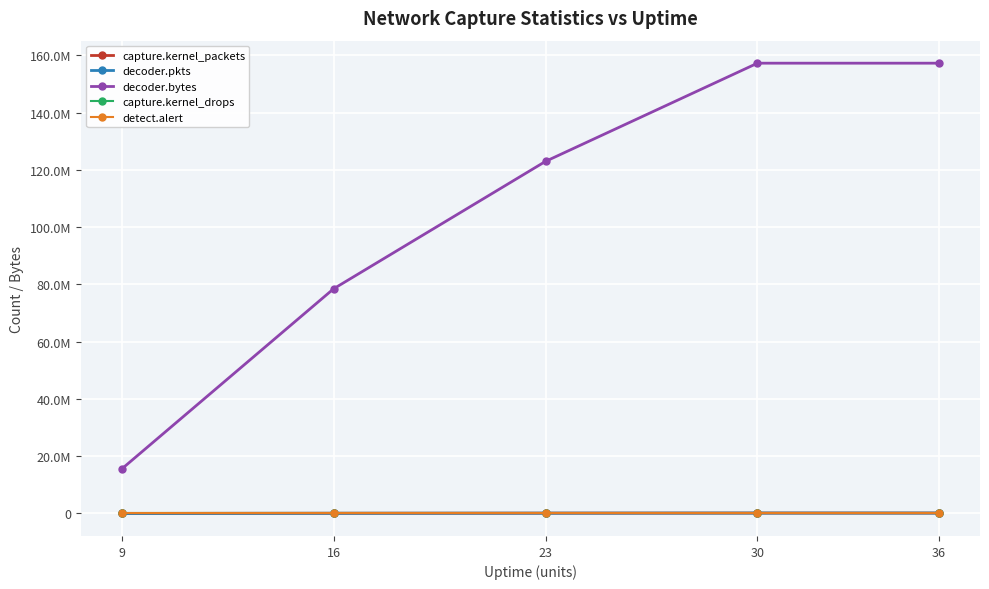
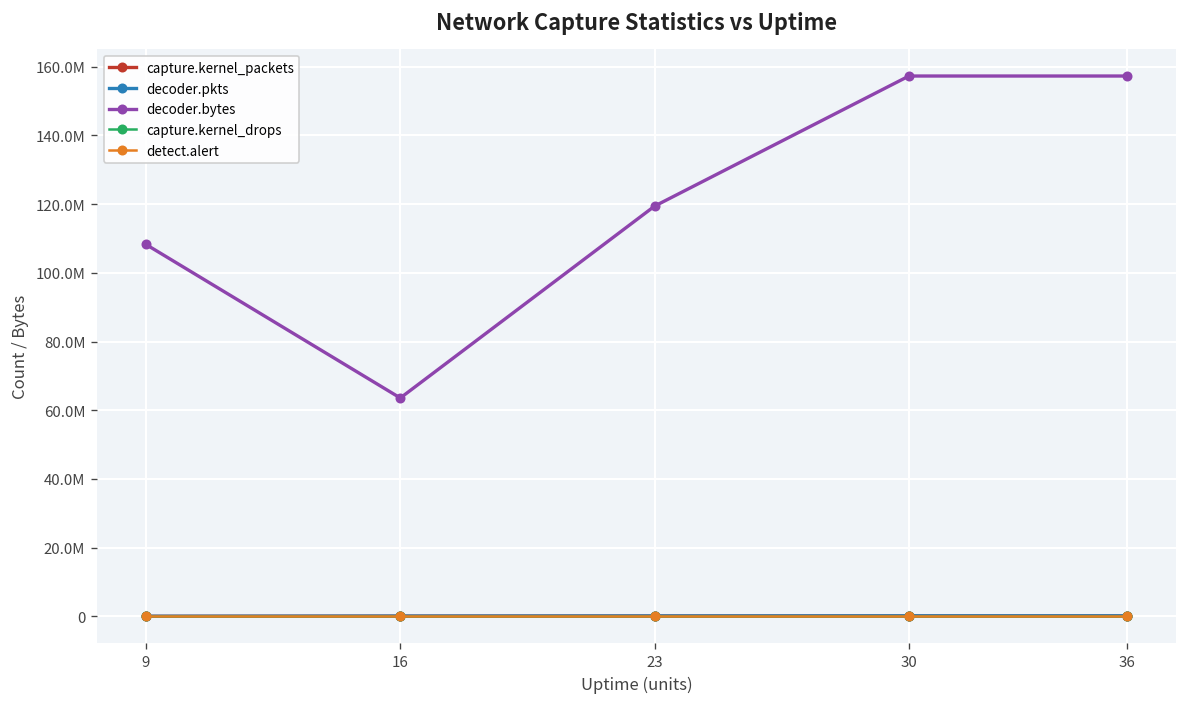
  {
    "detect.alert": {
      "9": 0,
      "16": 0,
      "23": 0,
      "30": 0,
      "36": 0
    },
    "decoder.bytes": {
-     "9": 16000000,
-     "16": 78000000,
-     "23": 123000000,
+     "9": 108000000,
+     "16": 64000000,
+     "23": 119000000,
      "30": 157000000,
      "36": 157000000
    }
  }
